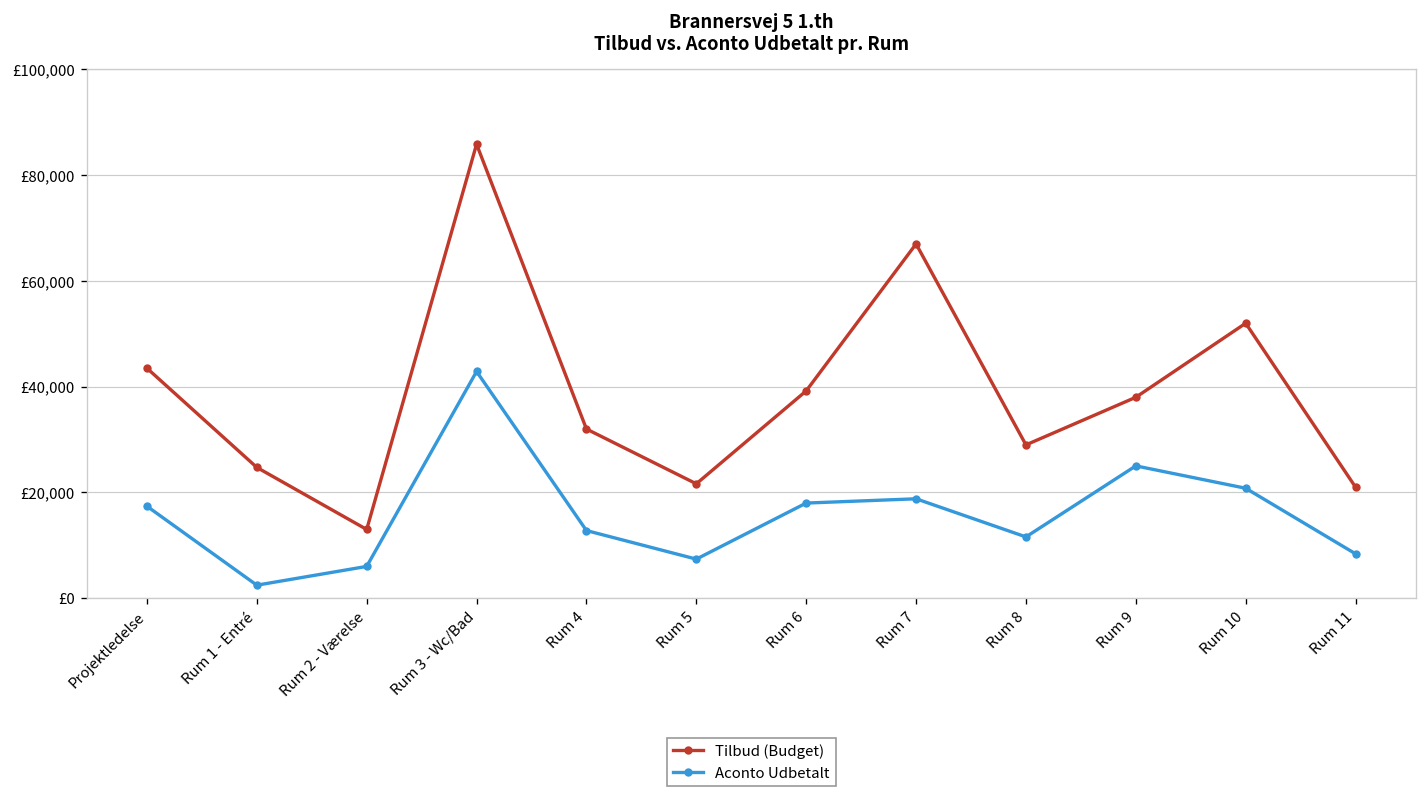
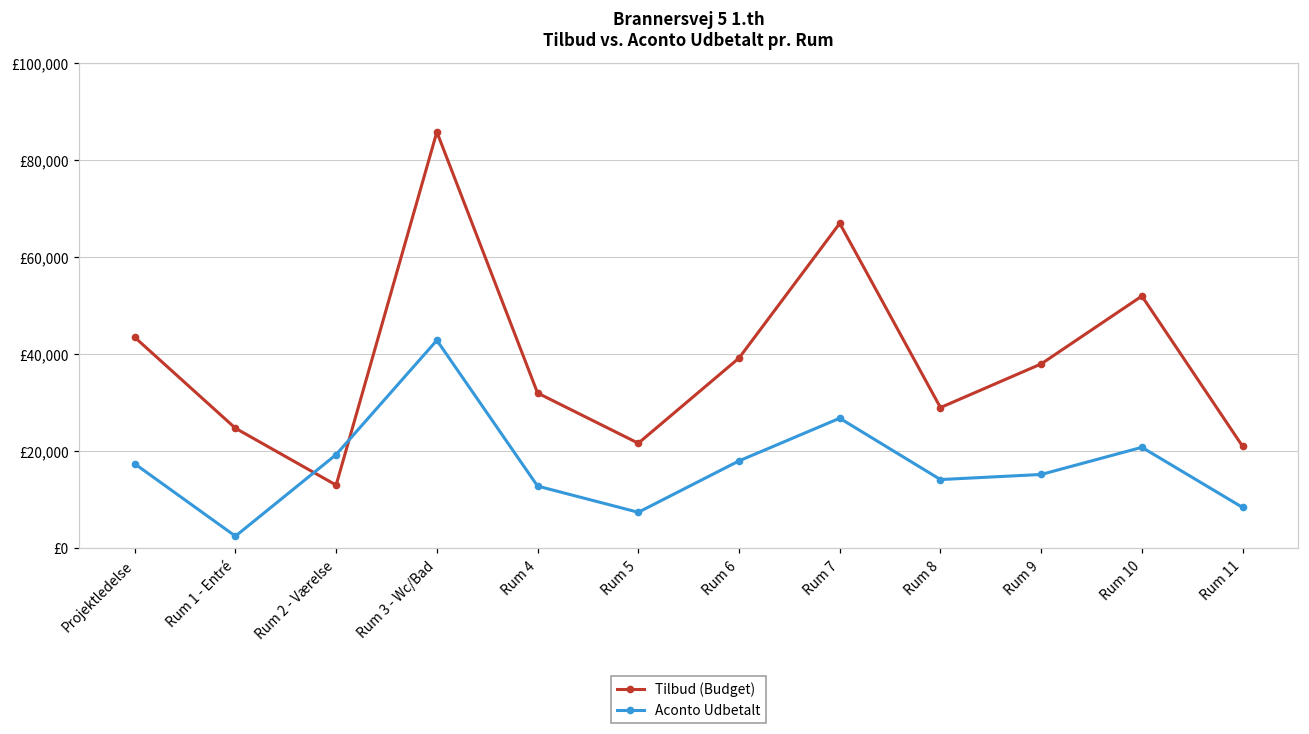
  {
    "Tilbud (Budget)": {
      "Projektledelse": "£44,000",
      "Rum 1 - Entré": "£25,000",
      "Rum 2 - Værelse": "£13,000",
      "Rum 3 - Wc/Bad": "£86,000",
      "Rum 4": "£32,000",
      "Rum 5": "£22,000",
      "Rum 6": "£39,000",
      "Rum 7": "£67,000",
      "Rum 8": "£29,000",
      "Rum 9": "£38,000",
      "Rum 10": "£52,000",
      "Rum 11": "£21,000"
    },
    "Aconto Udbetalt": {
      "Projektledelse": "£17,000",
      "Rum 1 - Entré": "£2,000",
-     "Rum 2 - Værelse": "£6,000",
+     "Rum 2 - Værelse": "£19,000",
      "Rum 3 - Wc/Bad": "£43,000",
      "Rum 4": "£13,000",
      "Rum 5": "£7,000",
      "Rum 6": "£18,000",
-     "Rum 7": "£19,000",
-     "Rum 8": "£12,000",
-     "Rum 9": "£25,000",
+     "Rum 7": "£27,000",
+     "Rum 8": "£14,000",
+     "Rum 9": "£15,000",
      "Rum 10": "£21,000",
      "Rum 11": "£8,000"
    }
  }
